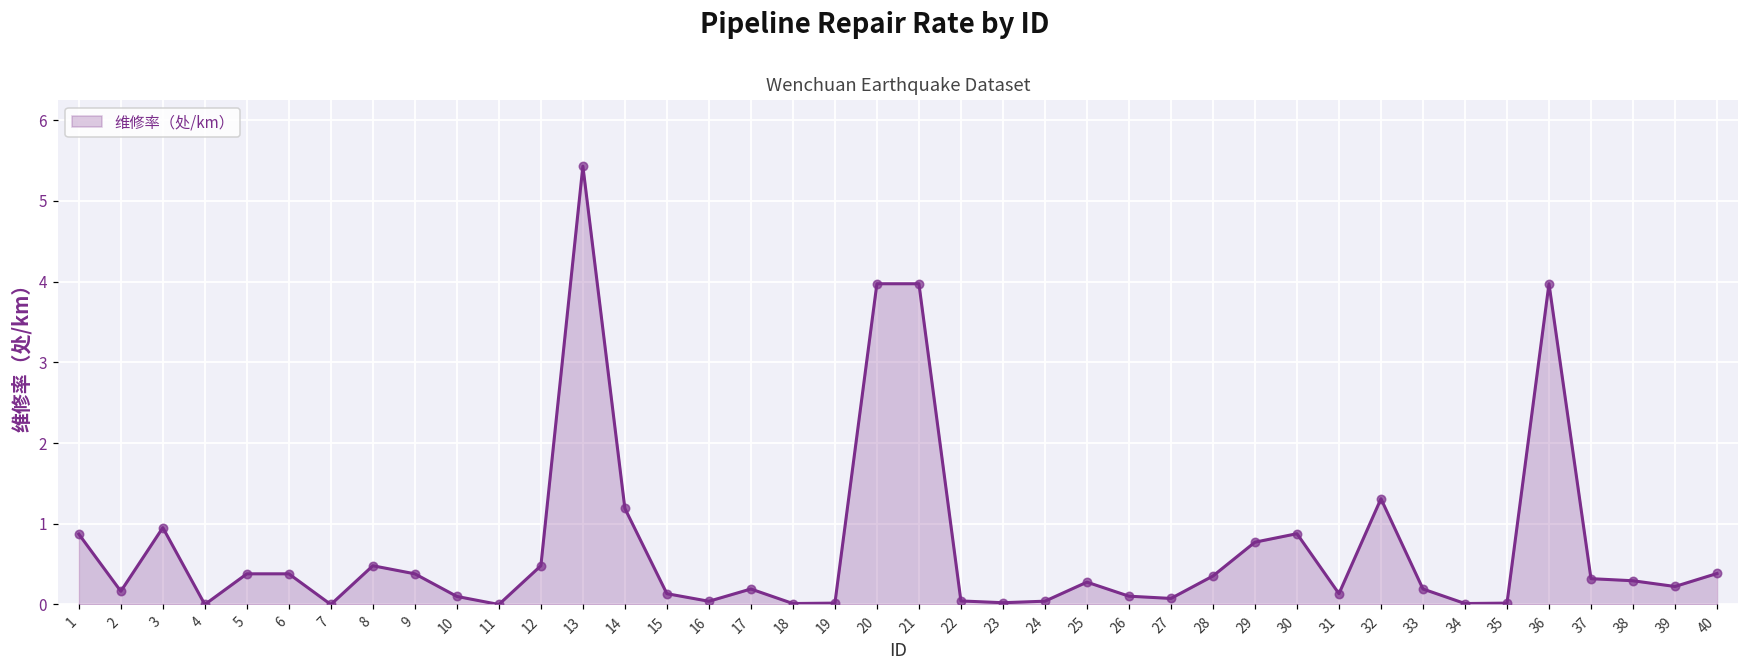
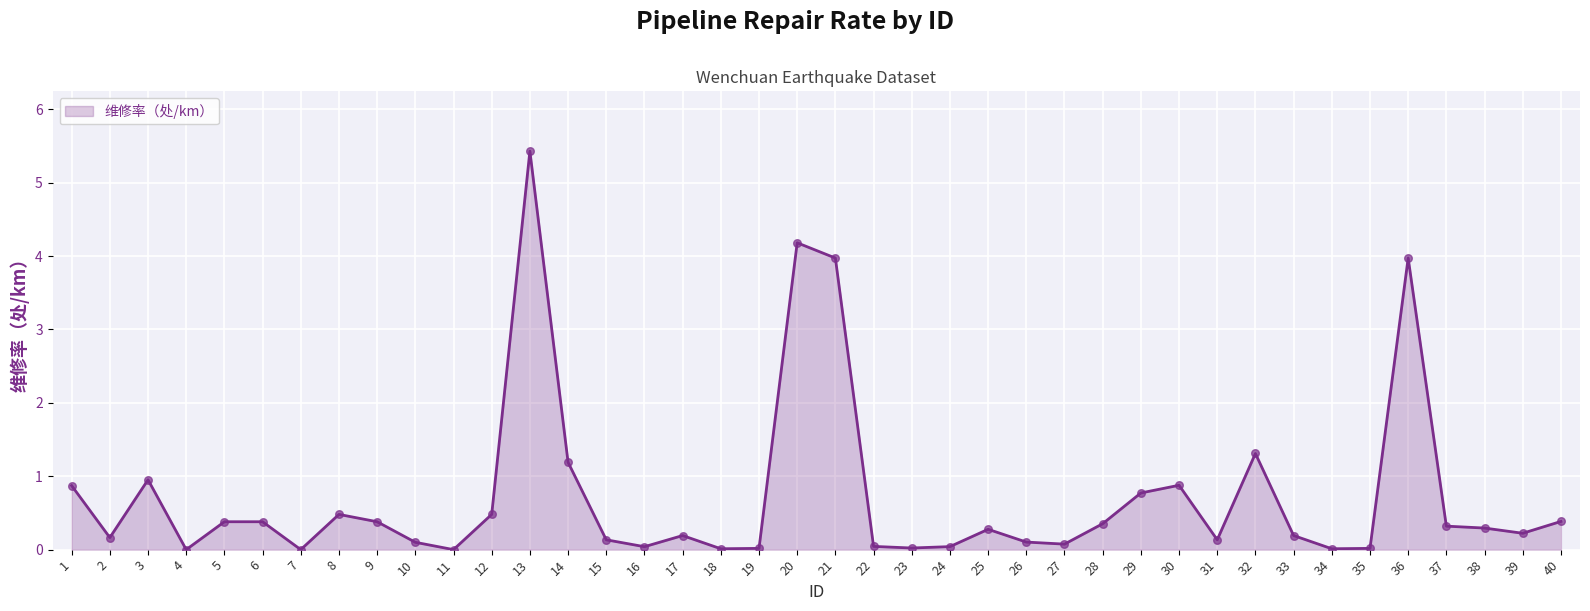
  {
    "1": 0.9,
    "2": 0.2,
    "3": 1.0,
    "4": 0.0,
    "5": 0.4,
    "6": 0.4,
    "7": 0.0,
    "8": 0.5,
    "9": 0.4,
    "10": 0.1,
    "11": 0.0,
    "12": 0.5,
    "13": 5.4,
    "14": 1.2,
    "15": 0.1,
    "16": 0.0,
    "17": 0.2,
    "18": 0.0,
    "19": 0.0,
-   "20": 4.0,
+   "20": 4.2,
    "21": 4.0,
    "22": 0.0,
    "23": 0.0,
    "24": 0.0,
    "25": 0.3,
    "26": 0.1,
    "27": 0.1,
    "28": 0.4,
    "29": 0.8,
    "30": 0.9,
    "31": 0.1,
    "32": 1.3,
    "33": 0.2,
    "34": 0.0,
    "35": 0.0,
    "36": 4.0,
    "37": 0.3,
    "38": 0.3,
    "39": 0.2,
    "40": 0.4
  }
